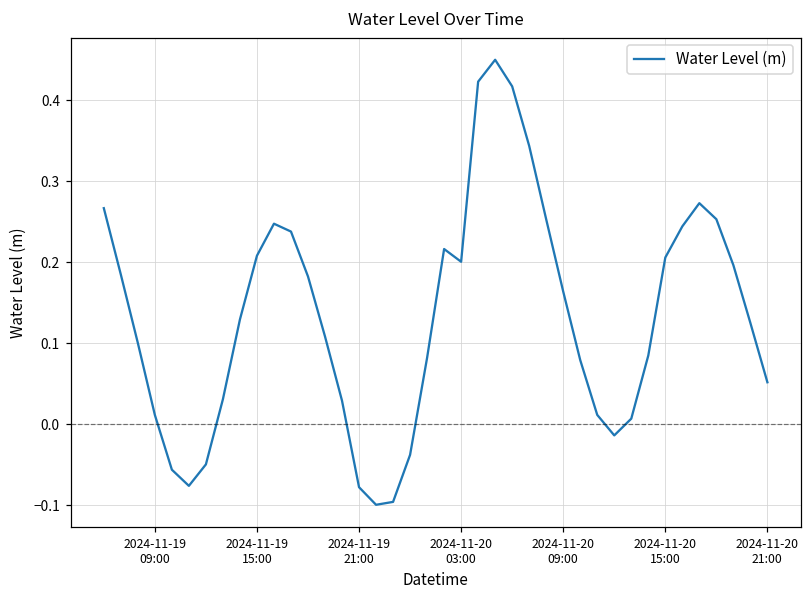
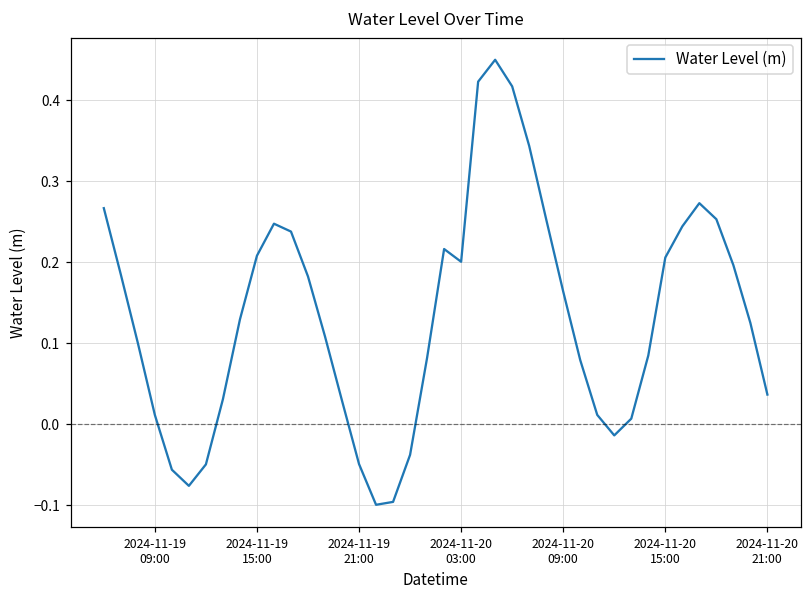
  {
    "2024-11-19 09:00": 0.01,
    "2024-11-19 15:00": 0.21,
-   "2024-11-19 21:00": -0.08,
+   "2024-11-19 21:00": -0.05,
    "2024-11-20 03:00": 0.20,
    "2024-11-20 09:00": 0.16,
    "2024-11-20 15:00": 0.21,
-   "2024-11-20 21:00": 0.05
+   "2024-11-20 21:00": 0.04
  }
